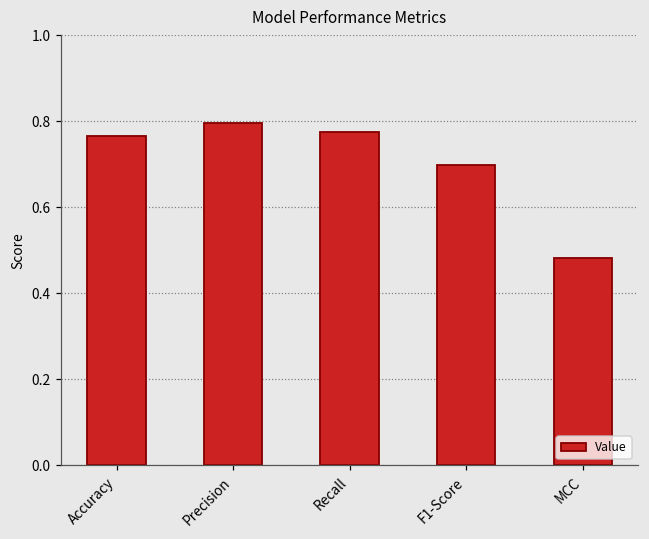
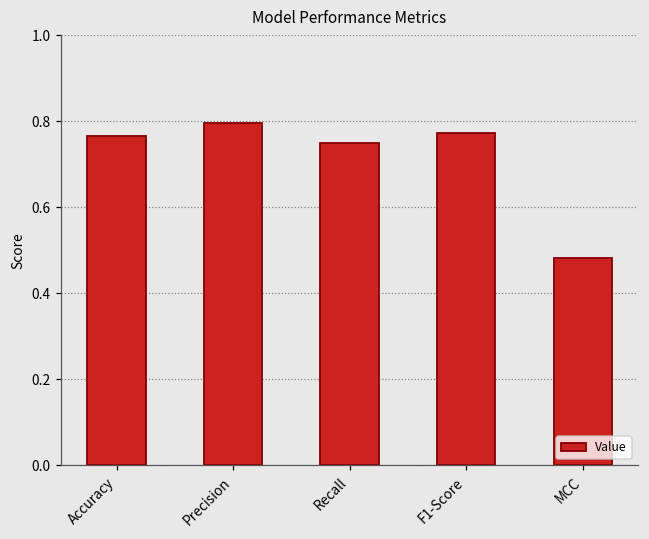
  {
    "Accuracy": 0.77,
    "Precision": 0.80,
-   "Recall": 0.77,
-   "F1-Score": 0.70,
+   "Recall": 0.75,
+   "F1-Score": 0.77,
    "MCC": 0.48
  }
